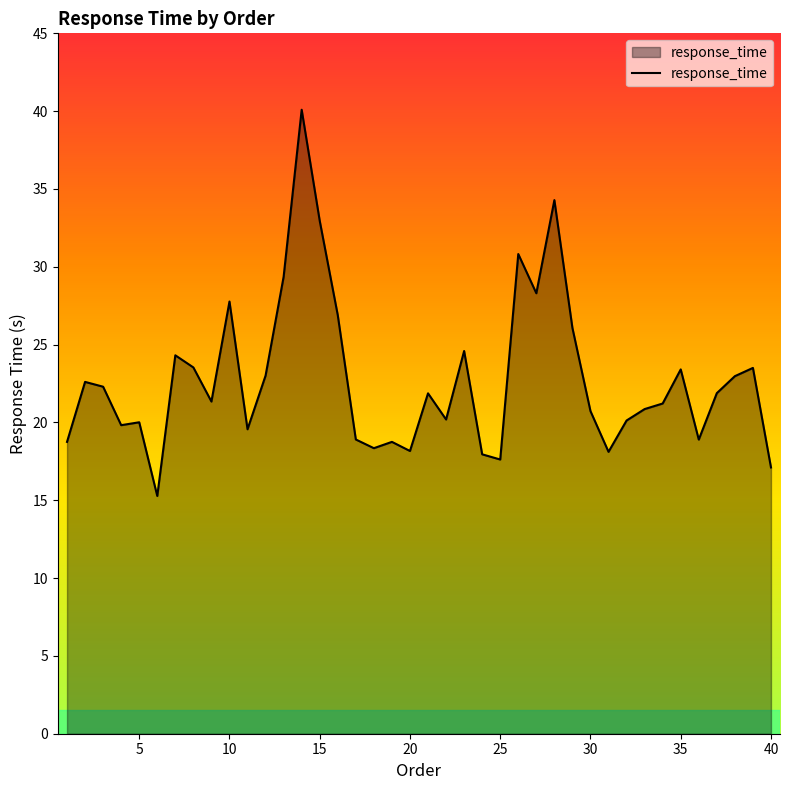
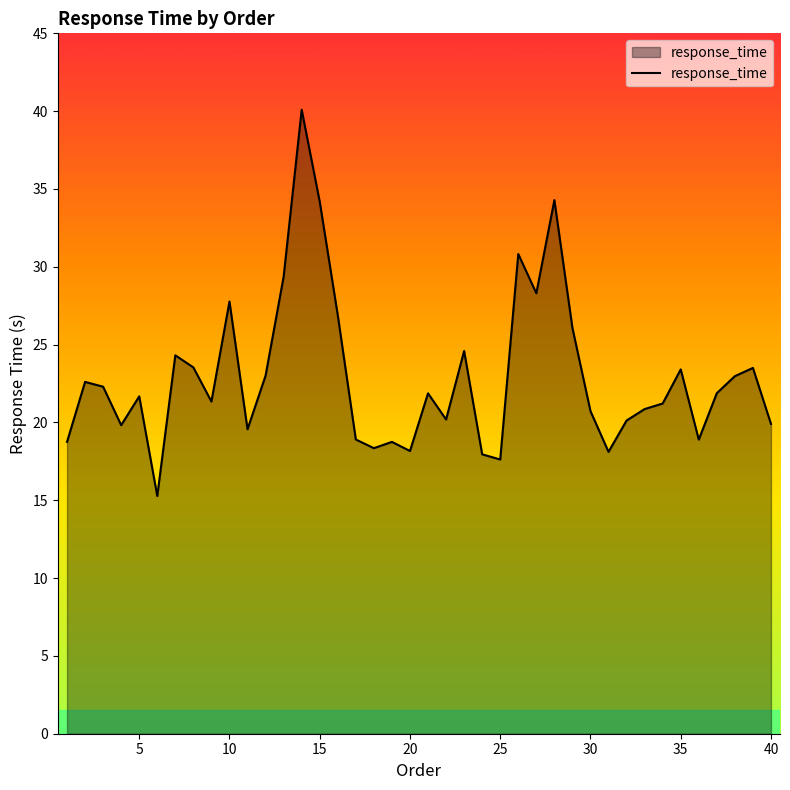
  {
-   "5": 20.0,
+   "5": 21.7,
    "10": 27.8,
-   "15": 33.0,
+   "15": 34.2,
    "20": 18.2,
    "25": 17.6,
    "30": 20.7,
    "35": 23.4,
-   "40": 17.1
+   "40": 19.9
  }
